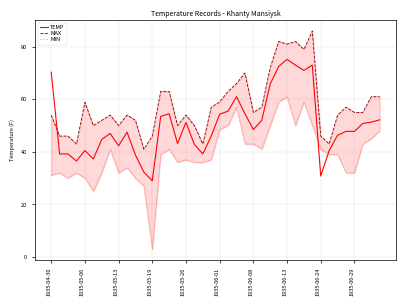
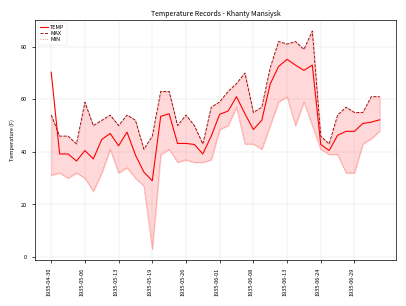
  {
    "TEMP": {
      "1935-04-30": 70,
      "1935-05-06": 41,
      "1935-05-13": 42,
      "1935-05-19": 29,
-     "1935-05-26": 51,
+     "1935-05-26": 43,
      "1935-06-01": 54,
      "1935-06-08": 49,
      "1935-06-13": 75,
-     "1935-06-24": 31,
+     "1935-06-24": 43,
      "1935-06-29": 48
    },
    "MAX": {
      "1935-04-30": 54,
      "1935-05-06": 59,
      "1935-05-13": 50,
      "1935-05-19": 46,
      "1935-05-26": 54,
      "1935-06-01": 59,
      "1935-06-08": 55,
      "1935-06-13": 81,
      "1935-06-24": 46,
      "1935-06-29": 55
    },
    "MIN": {
      "1935-04-30": 31,
      "1935-05-06": 30,
      "1935-05-13": 32,
      "1935-05-19": 3,
      "1935-05-26": 37,
      "1935-06-01": 49,
      "1935-06-08": 43,
      "1935-06-13": 61,
      "1935-06-24": 41,
      "1935-06-29": 32
    }
  }
